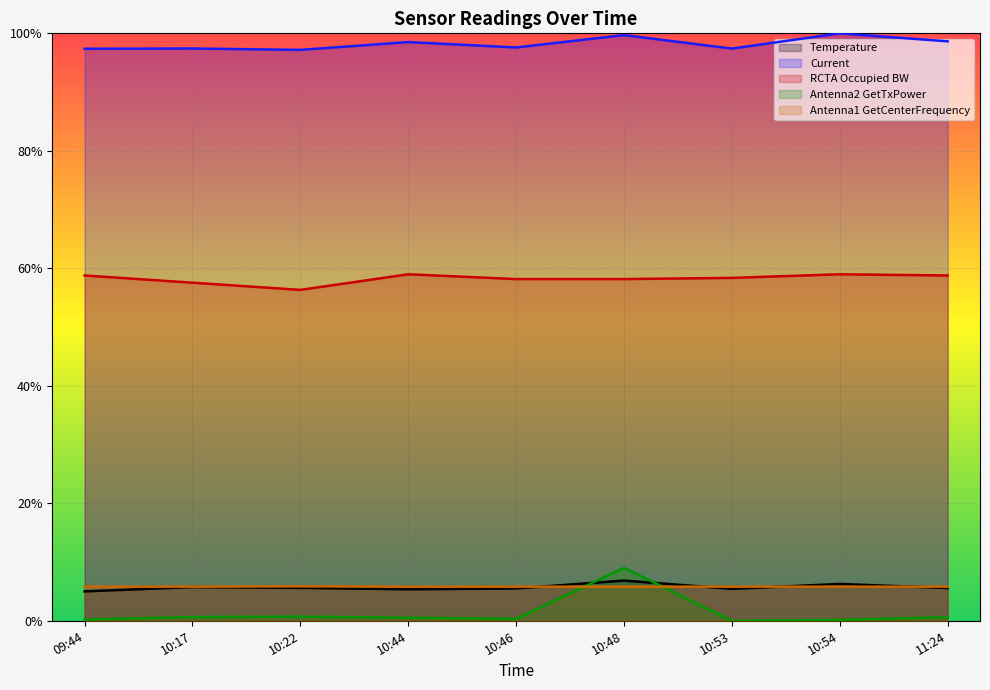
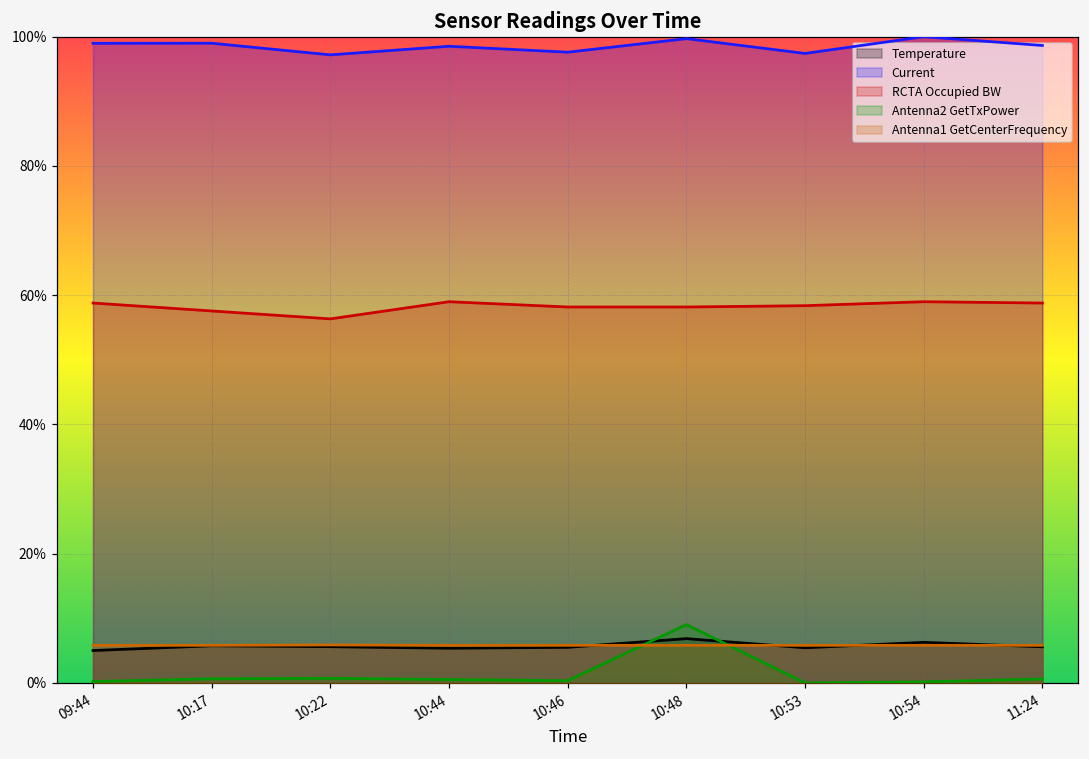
  {
    "Current": {
-     "09:44": "97%",
-     "10:17": "97%",
+     "09:44": "99%",
+     "10:17": "99%",
      "10:22": "97%",
      "10:44": "99%",
      "10:46": "98%",
      "10:48": "100%",
      "10:53": "97%",
      "10:54": "100%"
    }
  }
